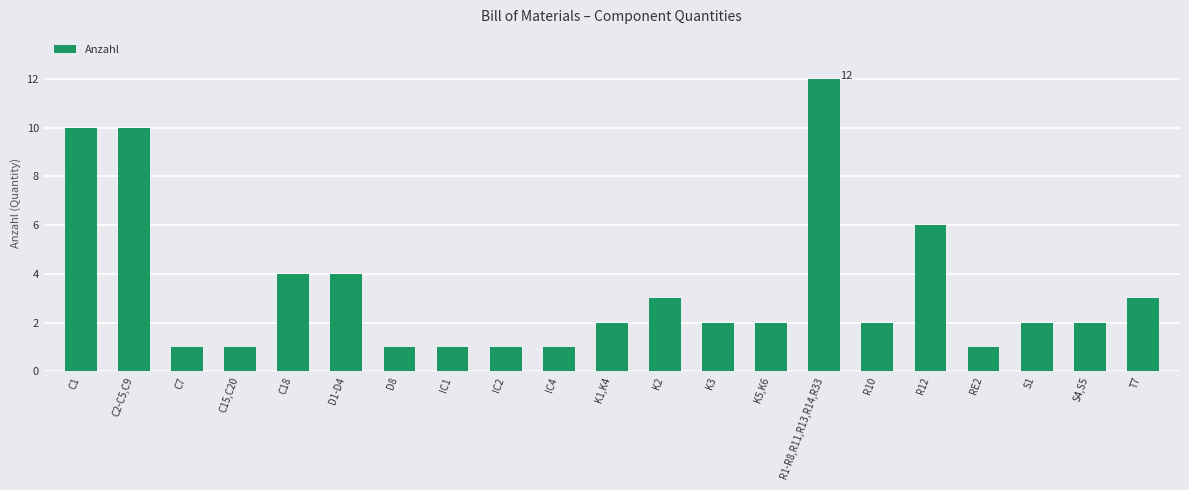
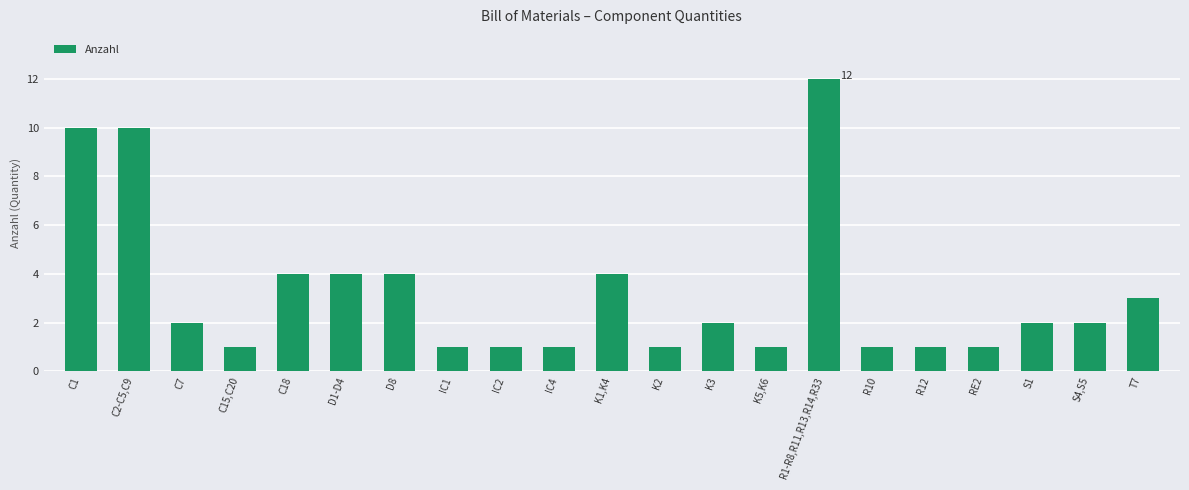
  {
    "C1": 10,
    "C2-C5,C9": 10,
-   "C7": 1,
+   "C7": 2,
    "C15,C20": 1,
    "C18": 4,
    "D1-D4": 4,
-   "D8": 1,
+   "D8": 4,
    "IC1": 1,
    "IC2": 1,
    "IC4": 1,
-   "K1,K4": 2,
-   "K2": 3,
+   "K1,K4": 4,
+   "K2": 1,
    "K3": 2,
-   "K5,K6": 2,
-   "R10": 2,
-   "R12": 6,
+   "K5,K6": 1,
+   "R10": 1,
+   "R12": 1,
    "RE2": 1,
    "S1": 2,
    "S4,S5": 2,
    "T7": 3
  }
